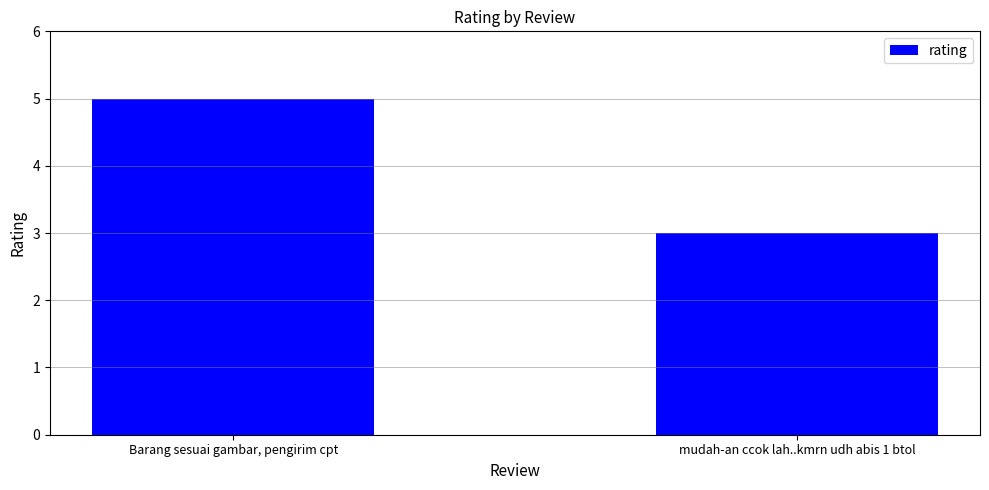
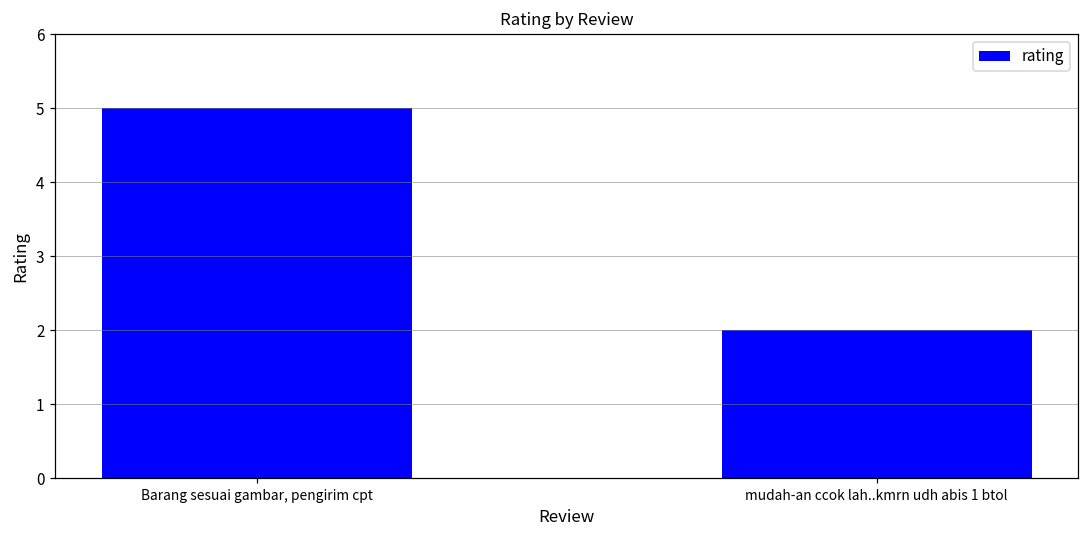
  {
    "Barang sesuai gambar, pengirim cpt": 5,
-   "mudah-an ccok lah..kmrn udh abis 1 btol": 3
+   "mudah-an ccok lah..kmrn udh abis 1 btol": 2
  }
